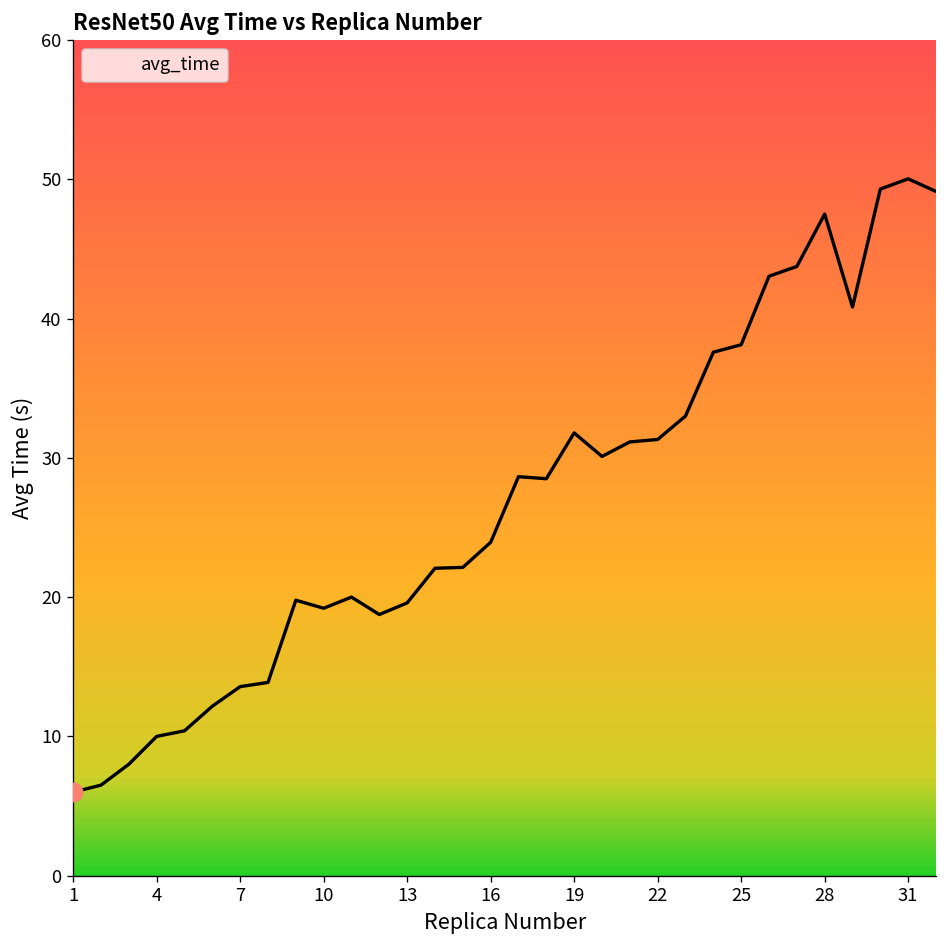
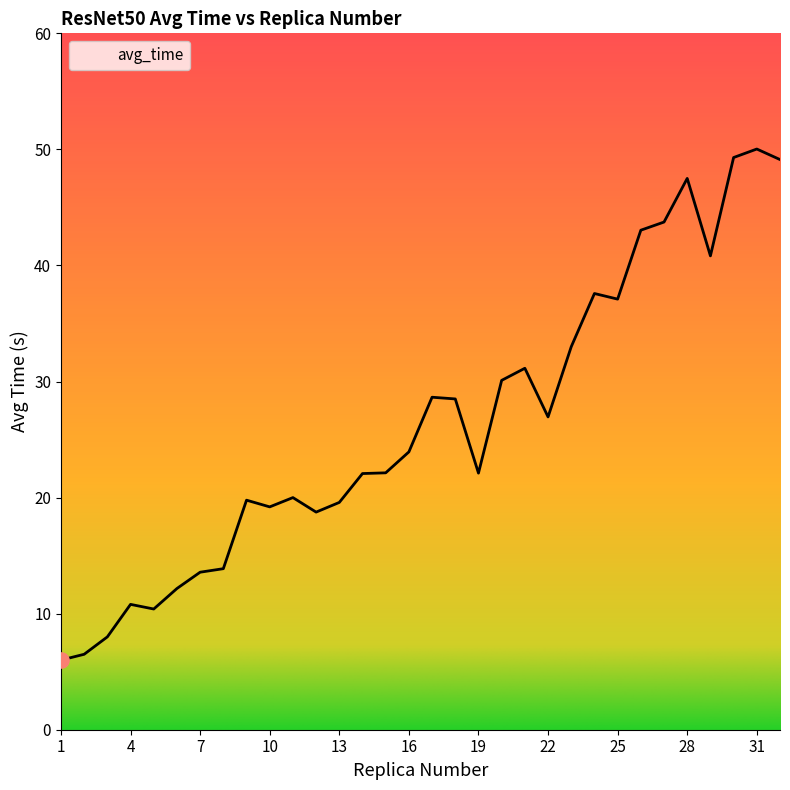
  {
    "avg_time": {
-     "4": 10.0,
+     "4": 10.8,
      "7": 13.6,
      "10": 19.2,
      "13": 19.6,
      "16": 23.9,
-     "19": 31.8,
-     "22": 31.3,
-     "25": 38.1,
+     "19": 22.1,
+     "22": 27.0,
+     "25": 37.1,
      "28": 47.5,
      "31": 50.0
    }
  }
